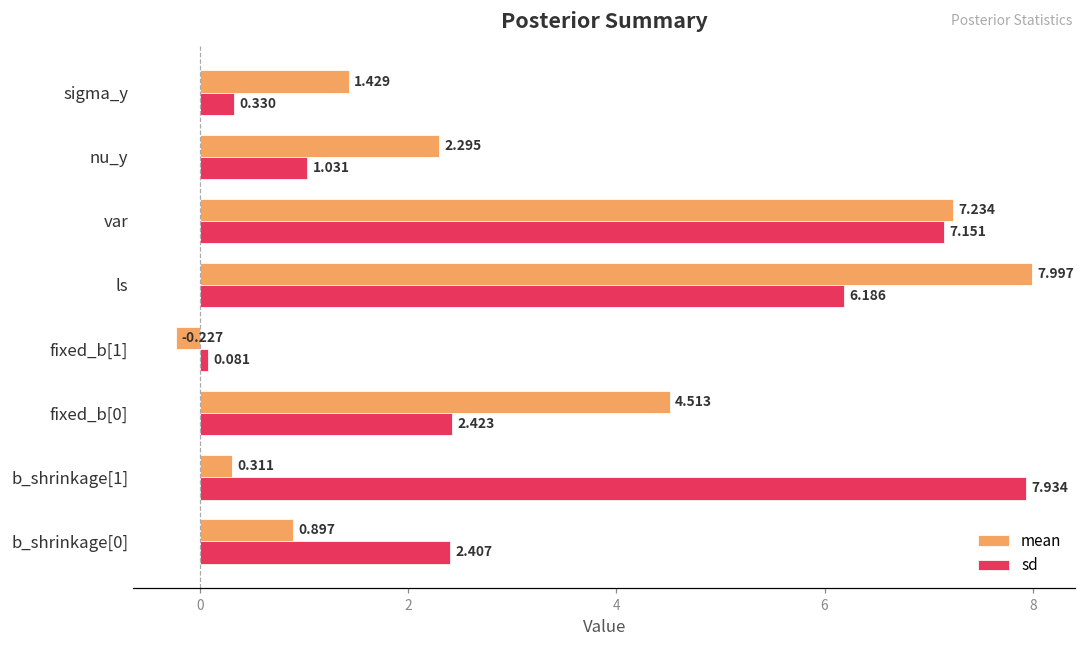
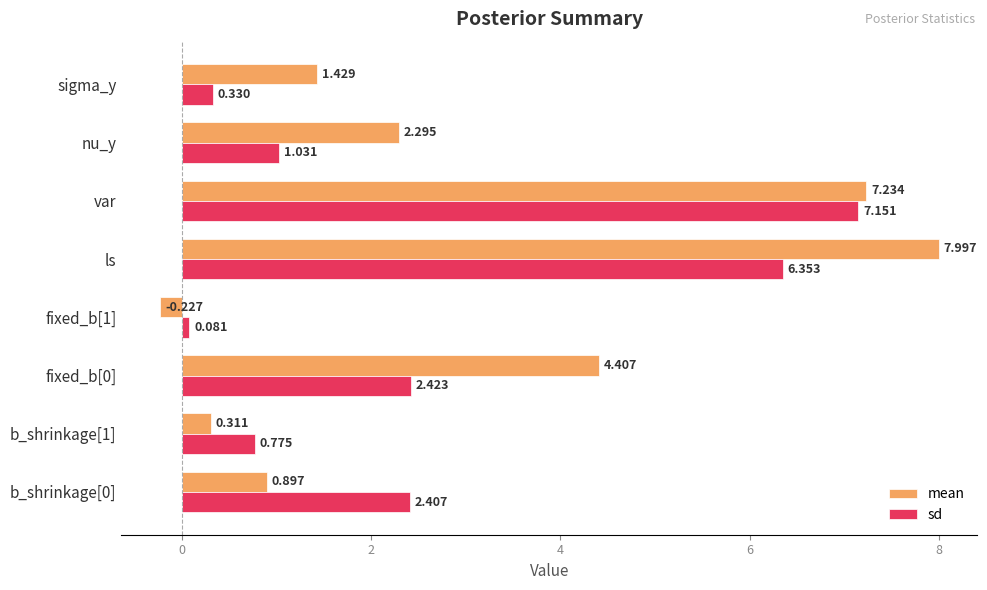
  {
    "mean": {
      "sigma_y": 1.429,
      "nu_y": 2.295,
      "var": 7.234,
      "ls": 7.997,
      "fixed_b[1]": -0.227,
-     "fixed_b[0]": 4.513,
+     "fixed_b[0]": 4.407,
      "b_shrinkage[1]": 0.311,
      "b_shrinkage[0]": 0.897
    },
    "sd": {
      "sigma_y": 0.330,
      "nu_y": 1.031,
      "var": 7.151,
-     "ls": 6.186,
+     "ls": 6.353,
      "fixed_b[1]": 0.081,
      "fixed_b[0]": 2.423,
-     "b_shrinkage[1]": 7.934,
+     "b_shrinkage[1]": 0.775,
      "b_shrinkage[0]": 2.407
    }
  }
